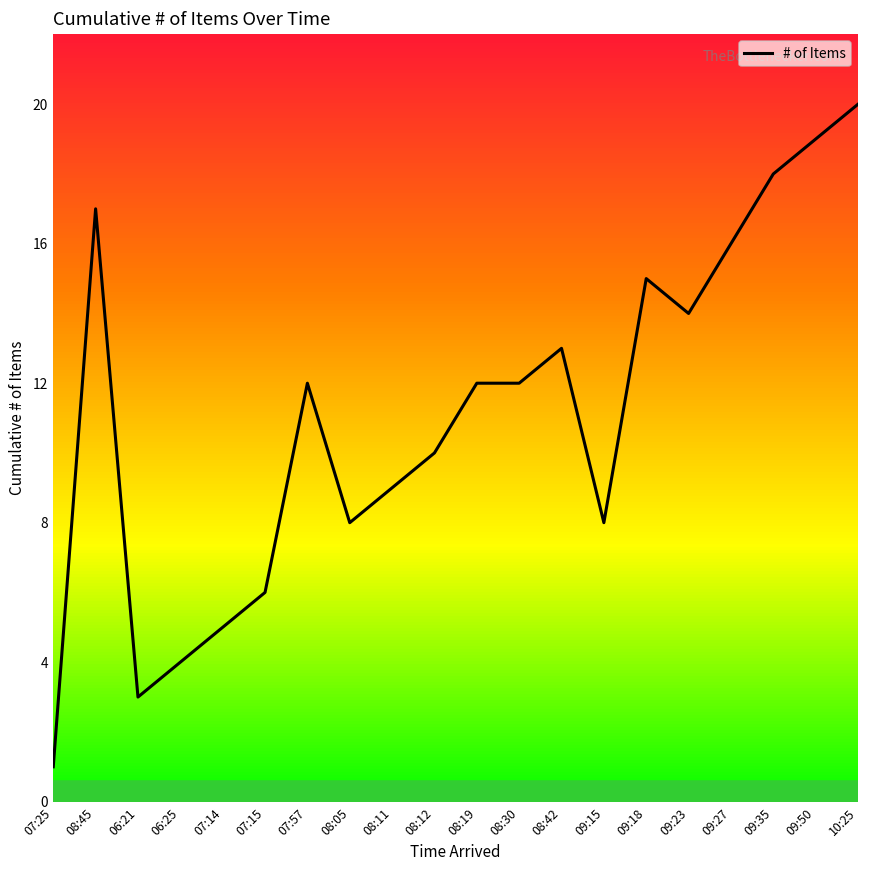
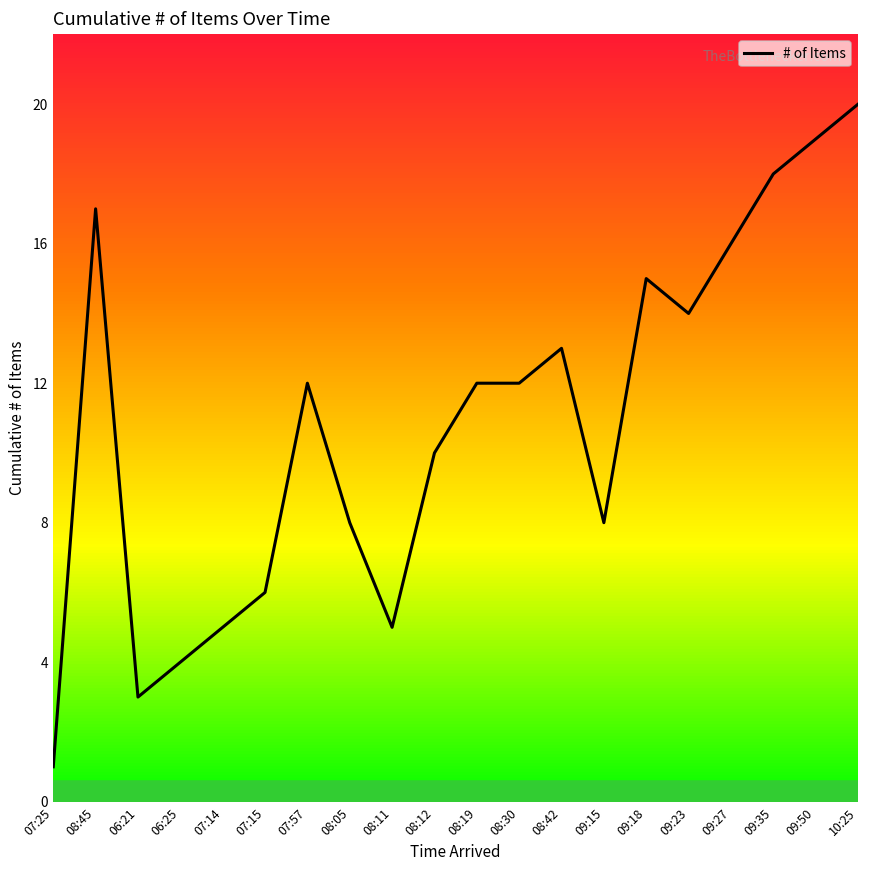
  {
    "07:25": 1,
    "08:45": 17,
    "06:21": 3,
    "06:25": 4,
    "07:14": 5,
    "07:15": 6,
    "07:57": 12,
    "08:05": 8,
-   "08:11": 9,
+   "08:11": 5,
    "08:12": 10,
    "08:19": 12,
    "08:30": 12,
    "08:42": 13,
    "09:15": 8,
    "09:18": 15,
    "09:23": 14,
    "09:27": 16,
    "09:35": 18,
    "09:50": 19,
    "10:25": 20
  }
